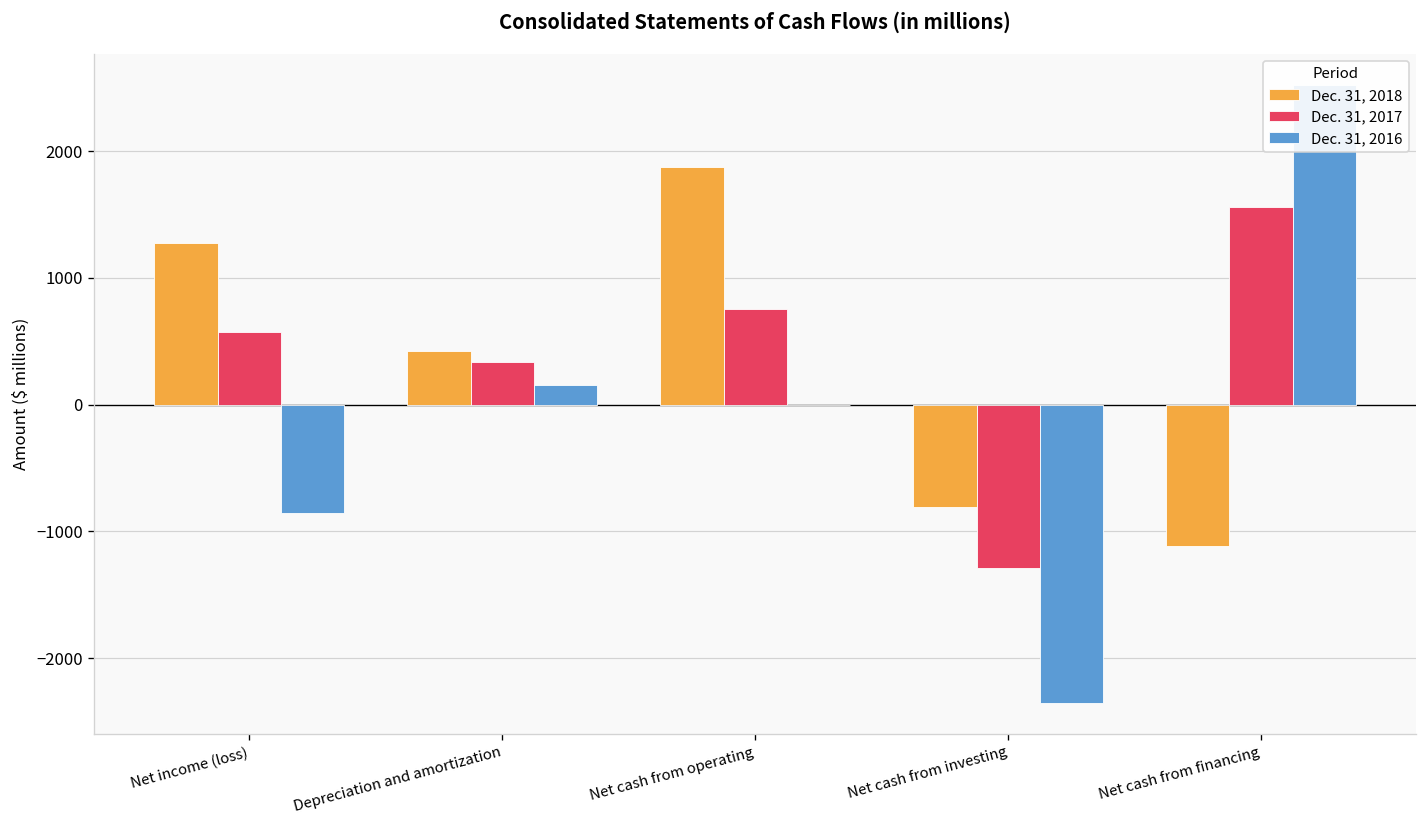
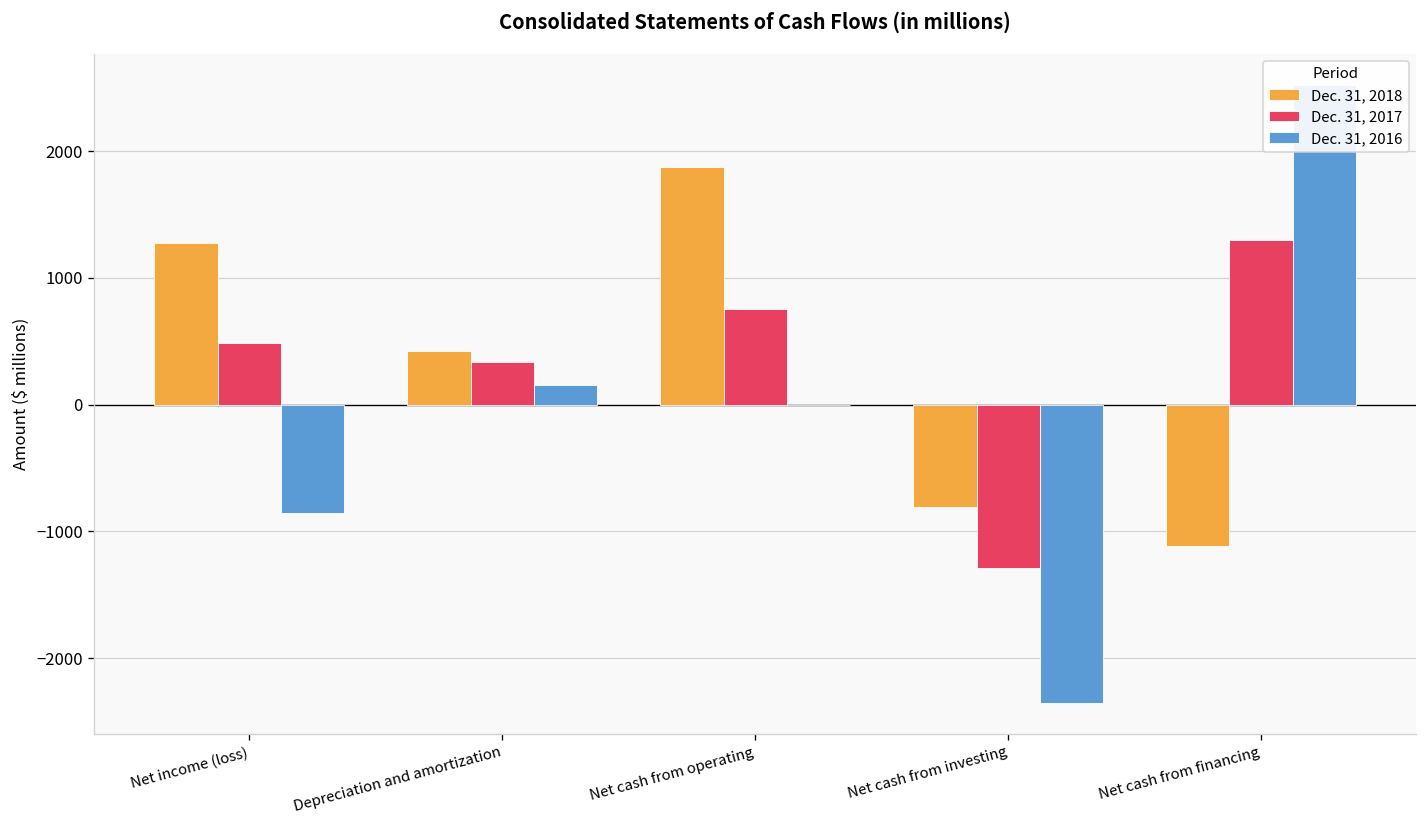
  {
    "Dec. 31, 2018": {
      "Net income (loss)": 1270,
      "Depreciation and amortization": 420,
      "Net cash from operating": 1870,
      "Net cash from investing": -800,
      "Net cash from financing": -1120
    },
    "Dec. 31, 2017": {
-     "Net income (loss)": 580,
+     "Net income (loss)": 490,
      "Depreciation and amortization": 340,
      "Net cash from operating": 760,
      "Net cash from investing": -1290,
-     "Net cash from financing": 1560
+     "Net cash from financing": 1300
    },
    "Dec. 31, 2016": {
      "Net income (loss)": -850,
      "Depreciation and amortization": 160,
      "Net cash from operating": 0,
      "Net cash from investing": -2350
    }
  }
